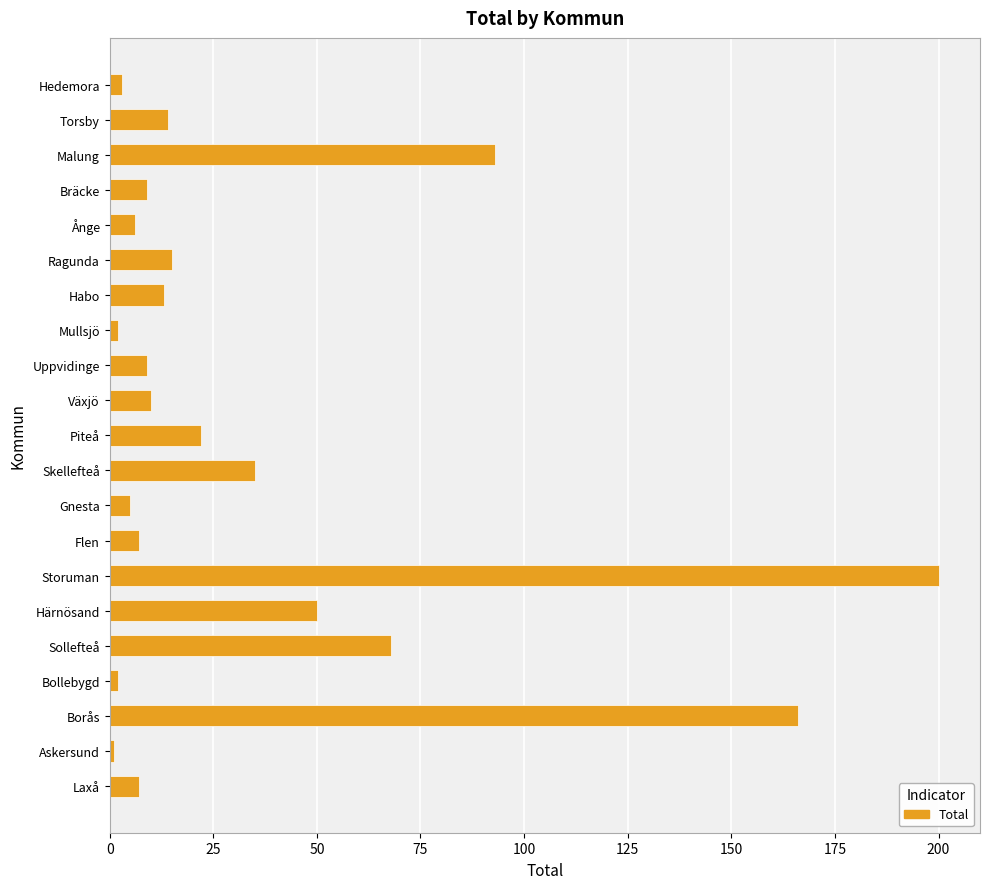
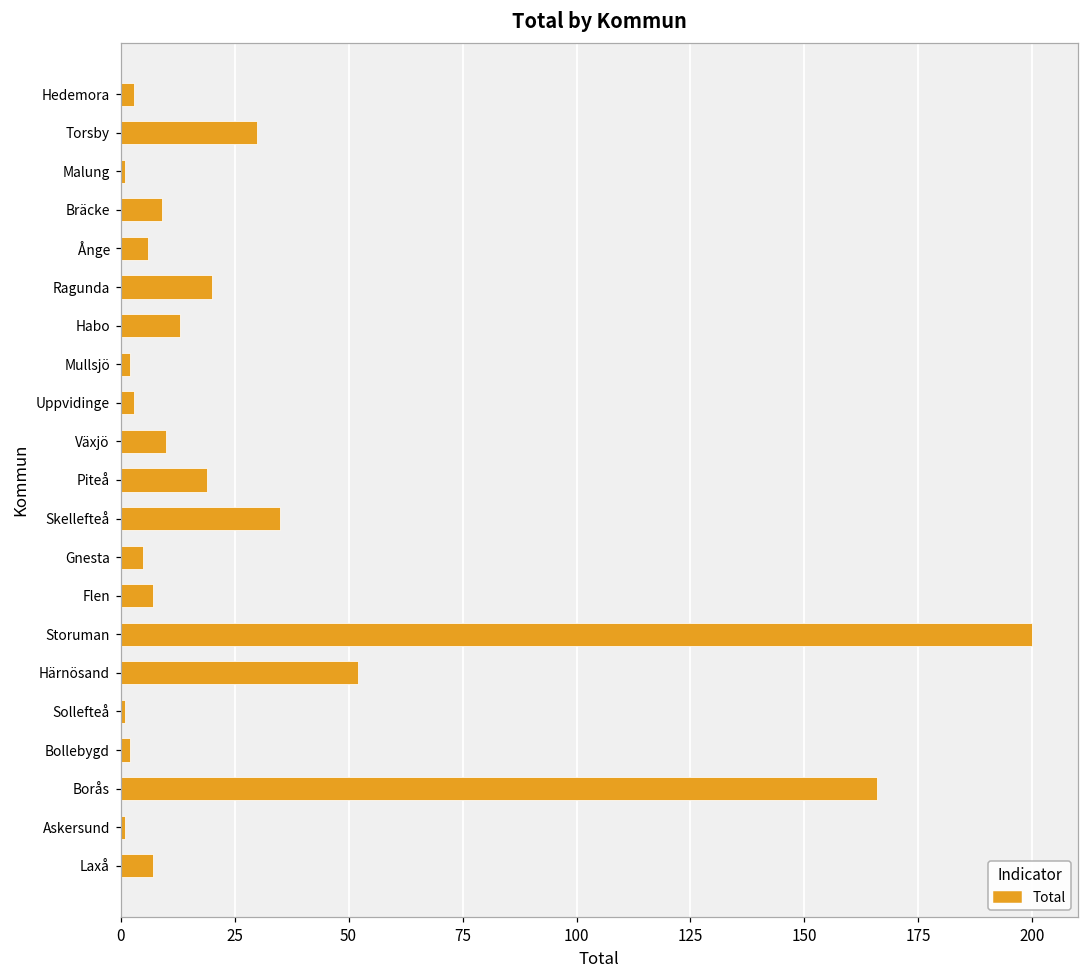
  {
    "Hedemora": 3,
-   "Torsby": 14,
-   "Malung": 93,
+   "Torsby": 30,
+   "Malung": 1,
    "Bräcke": 9,
    "Ånge": 6,
-   "Ragunda": 15,
+   "Ragunda": 20,
    "Habo": 13,
    "Mullsjö": 2,
-   "Uppvidinge": 9,
+   "Uppvidinge": 3,
    "Växjö": 10,
-   "Piteå": 22,
+   "Piteå": 19,
    "Skellefteå": 35,
    "Gnesta": 5,
    "Flen": 7,
    "Storuman": 200,
-   "Härnösand": 50,
-   "Sollefteå": 68,
+   "Härnösand": 52,
+   "Sollefteå": 1,
    "Bollebygd": 2,
    "Borås": 166,
    "Askersund": 1,
    "Laxå": 7
  }
